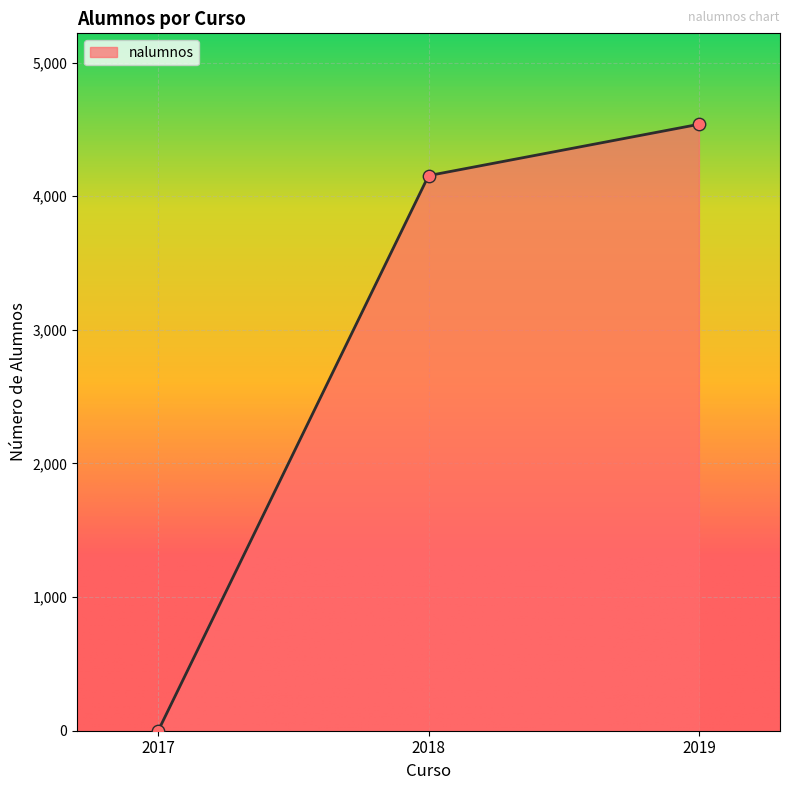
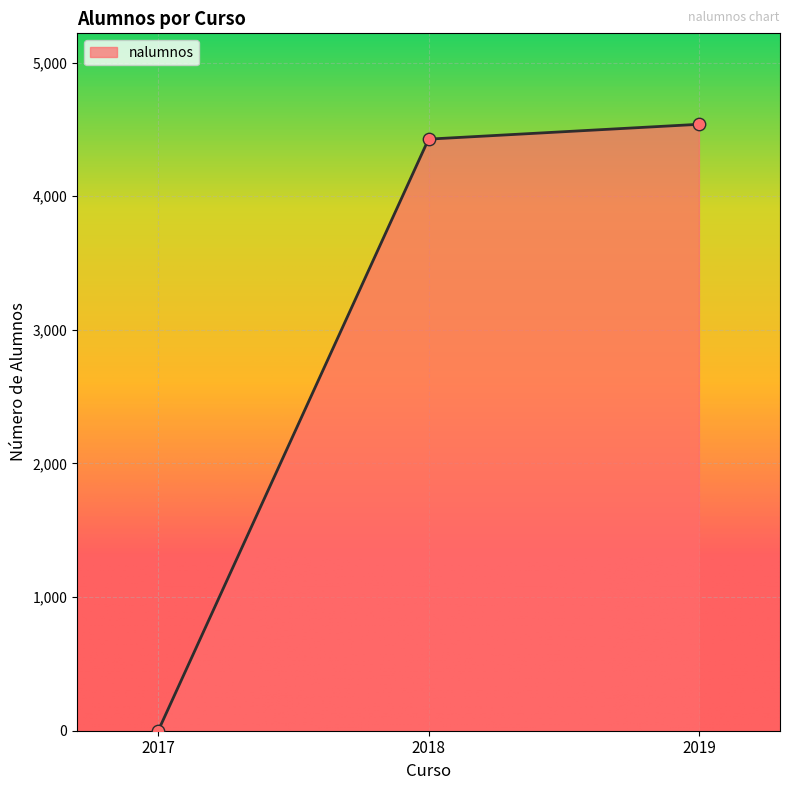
  {
    "2017": "0",
-   "2018": "4,150",
+   "2018": "4,430",
    "2019": "4,540"
  }
